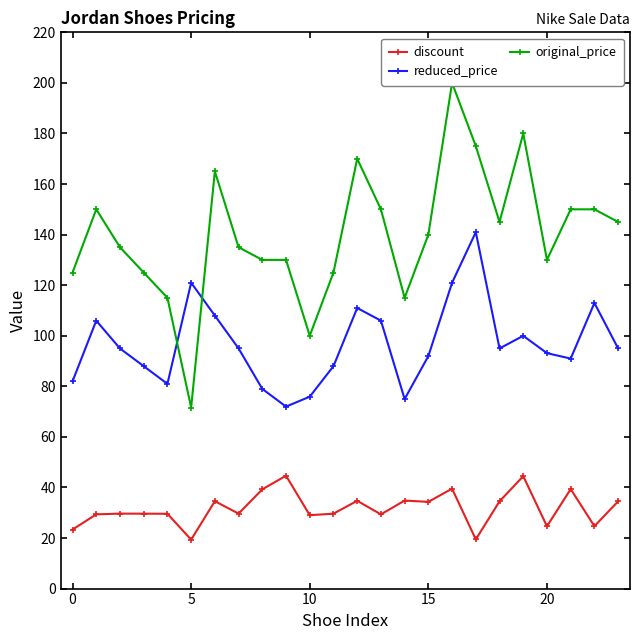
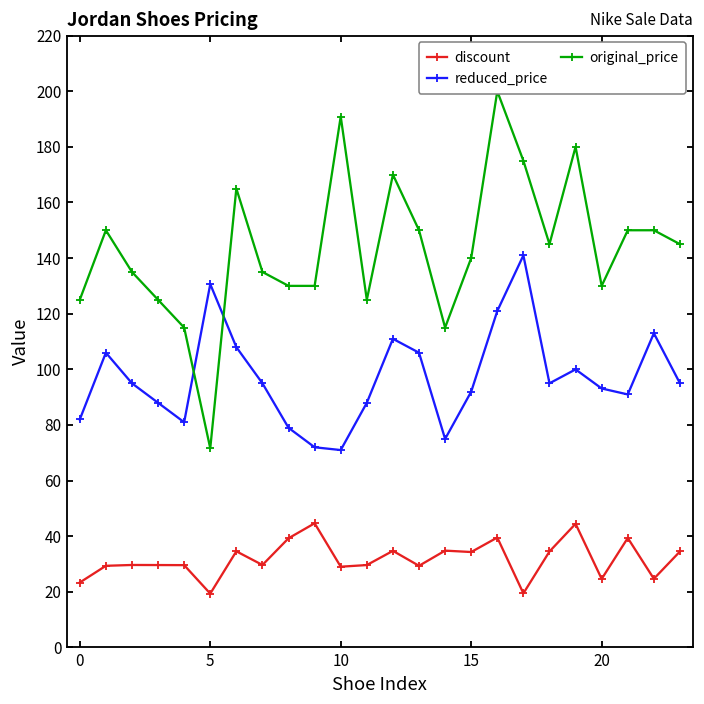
  {
    "discount": {
      "0": 23,
      "5": 19,
      "10": 29,
      "15": 34,
      "20": 25
    },
    "reduced_price": {
      "0": 82,
-     "5": 121,
-     "10": 76,
+     "5": 131,
+     "10": 71,
      "15": 92,
      "20": 93
    },
    "original_price": {
      "0": 125,
      "5": 72,
-     "10": 100,
+     "10": 191,
      "15": 140,
      "20": 130
    }
  }
